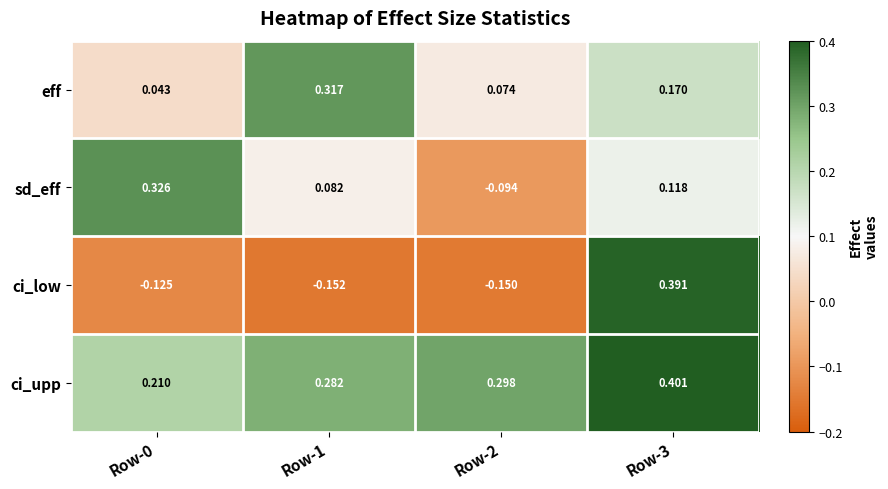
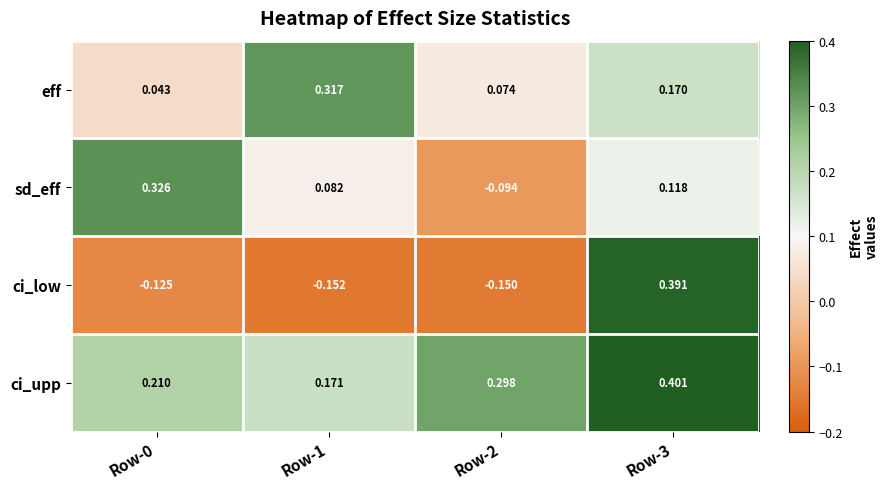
  {
    "eff": {
      "Row-0": 0.043,
      "Row-1": 0.317,
      "Row-2": 0.074,
      "Row-3": 0.170
    },
    "sd_eff": {
      "Row-0": 0.326,
      "Row-1": 0.082,
      "Row-2": -0.094,
      "Row-3": 0.118
    },
    "ci_low": {
      "Row-0": -0.125,
      "Row-1": -0.152,
      "Row-2": -0.150,
      "Row-3": 0.391
    },
    "ci_upp": {
      "Row-0": 0.210,
-     "Row-1": 0.282,
+     "Row-1": 0.171,
      "Row-2": 0.298,
      "Row-3": 0.401
    }
  }
